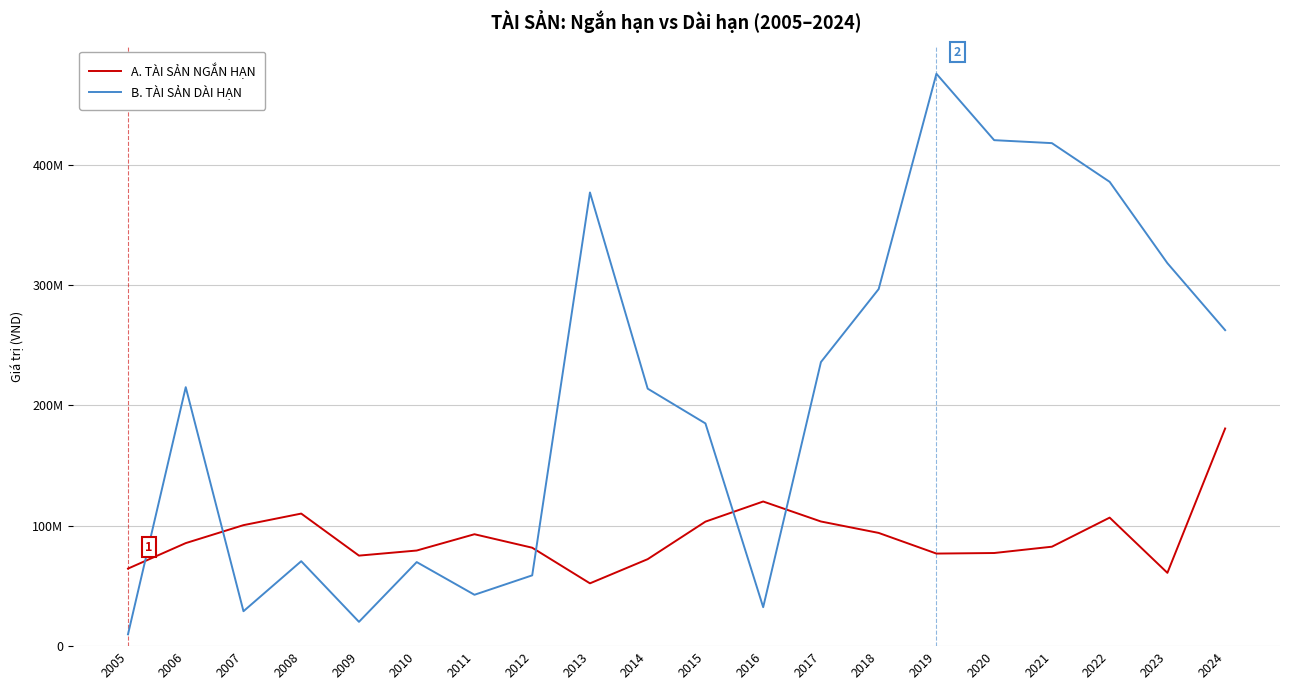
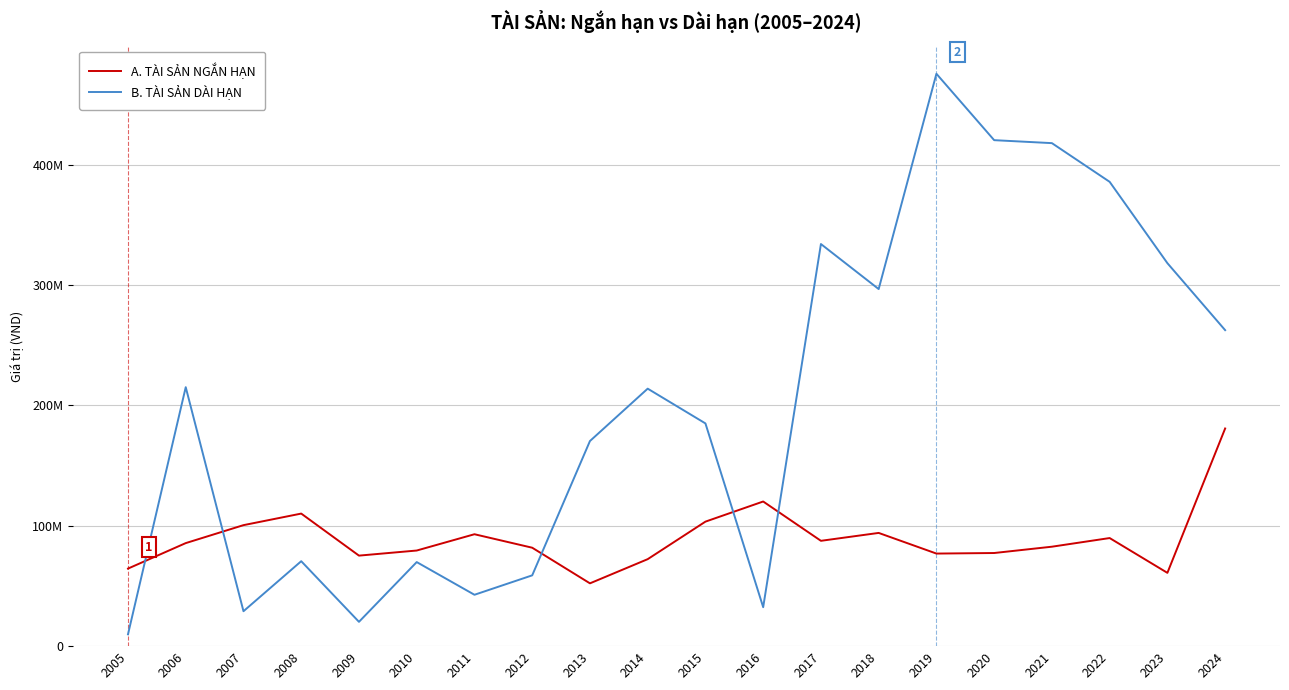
  {
    "A. TÀI SẢN NGẮN HẠN": {
      "2006": 86000000,
      "2007": 101000000,
      "2008": 110000000,
      "2009": 75000000,
      "2010": 79000000,
      "2011": 93000000,
      "2012": 82000000,
      "2013": 52000000,
      "2014": 72000000,
      "2015": 103000000,
      "2016": 120000000,
-     "2017": 104000000,
+     "2017": 88000000,
      "2018": 94000000,
      "2019": 77000000,
      "2020": 77000000,
      "2021": 83000000,
-     "2022": 107000000,
+     "2022": 90000000,
      "2023": 61000000,
      "2024": 181000000
    },
    "B. TÀI SẢN DÀI HẠN": {
      "2005": 10000000,
      "2006": 215000000,
      "2007": 29000000,
      "2008": 71000000,
      "2009": 20000000,
      "2010": 70000000,
      "2011": 43000000,
      "2012": 59000000,
-     "2013": 377000000,
+     "2013": 170000000,
      "2014": 214000000,
      "2015": 185000000,
      "2016": 32000000,
-     "2017": 236000000,
+     "2017": 334000000,
      "2018": 297000000,
      "2020": 420000000,
      "2021": 418000000,
      "2022": 386000000,
      "2023": 318000000,
      "2024": 263000000
    }
  }
